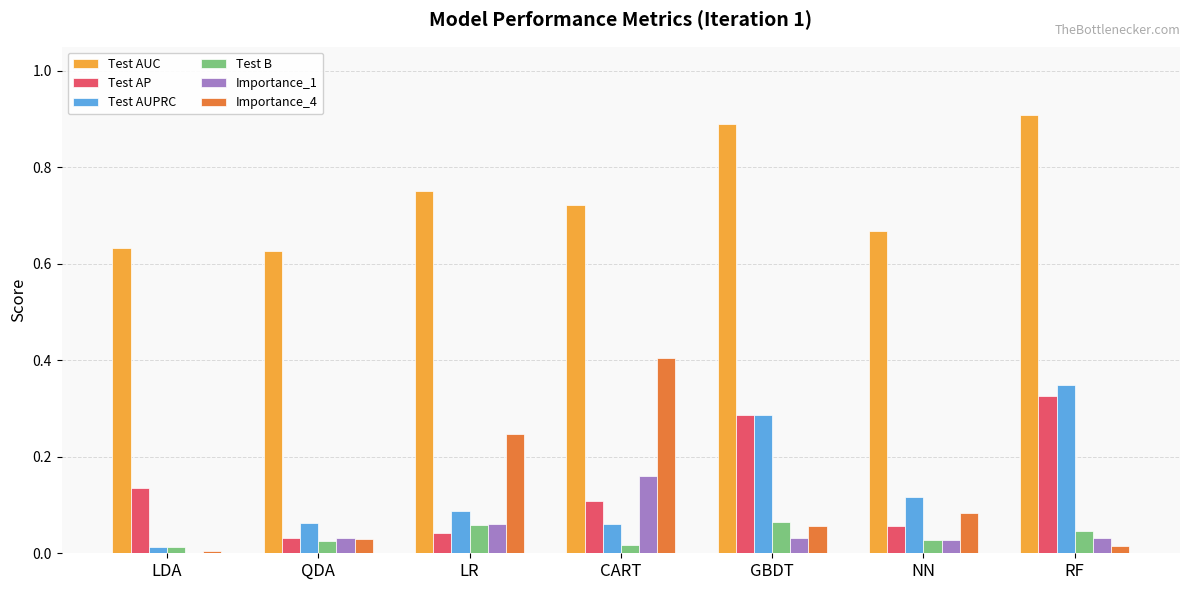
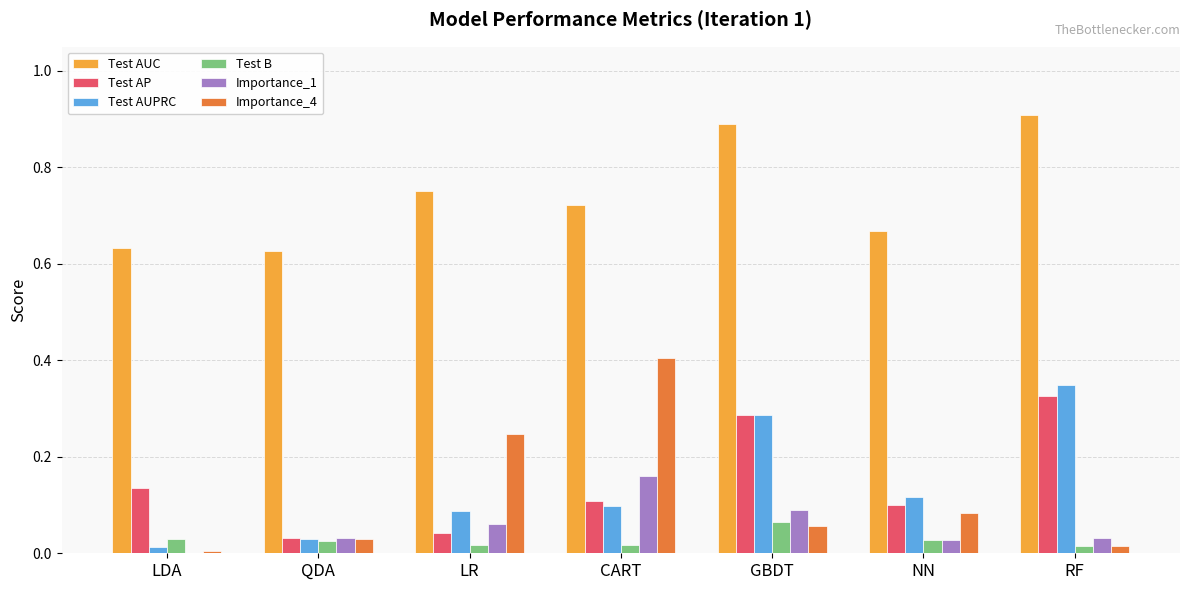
  {
    "Test AP": {
      "LDA": 0.14,
      "QDA": 0.03,
      "LR": 0.04,
      "CART": 0.11,
      "GBDT": 0.29,
-     "NN": 0.06,
+     "NN": 0.10,
      "RF": 0.33
    },
    "Test AUPRC": {
      "LDA": 0.01,
-     "QDA": 0.06,
+     "QDA": 0.03,
      "LR": 0.09,
-     "CART": 0.06,
+     "CART": 0.10,
      "GBDT": 0.29,
      "NN": 0.12,
      "RF": 0.35
    },
    "Test B": {
-     "LDA": 0.01,
+     "LDA": 0.03,
      "QDA": 0.03,
-     "LR": 0.06,
+     "LR": 0.02,
      "CART": 0.02,
      "GBDT": 0.07,
      "NN": 0.03,
-     "RF": 0.05
+     "RF": 0.01
    },
    "Importance_1": {
      "QDA": 0.03,
      "LR": 0.06,
      "CART": 0.16,
-     "GBDT": 0.03,
+     "GBDT": 0.09,
      "NN": 0.03,
      "RF": 0.03
    }
  }
